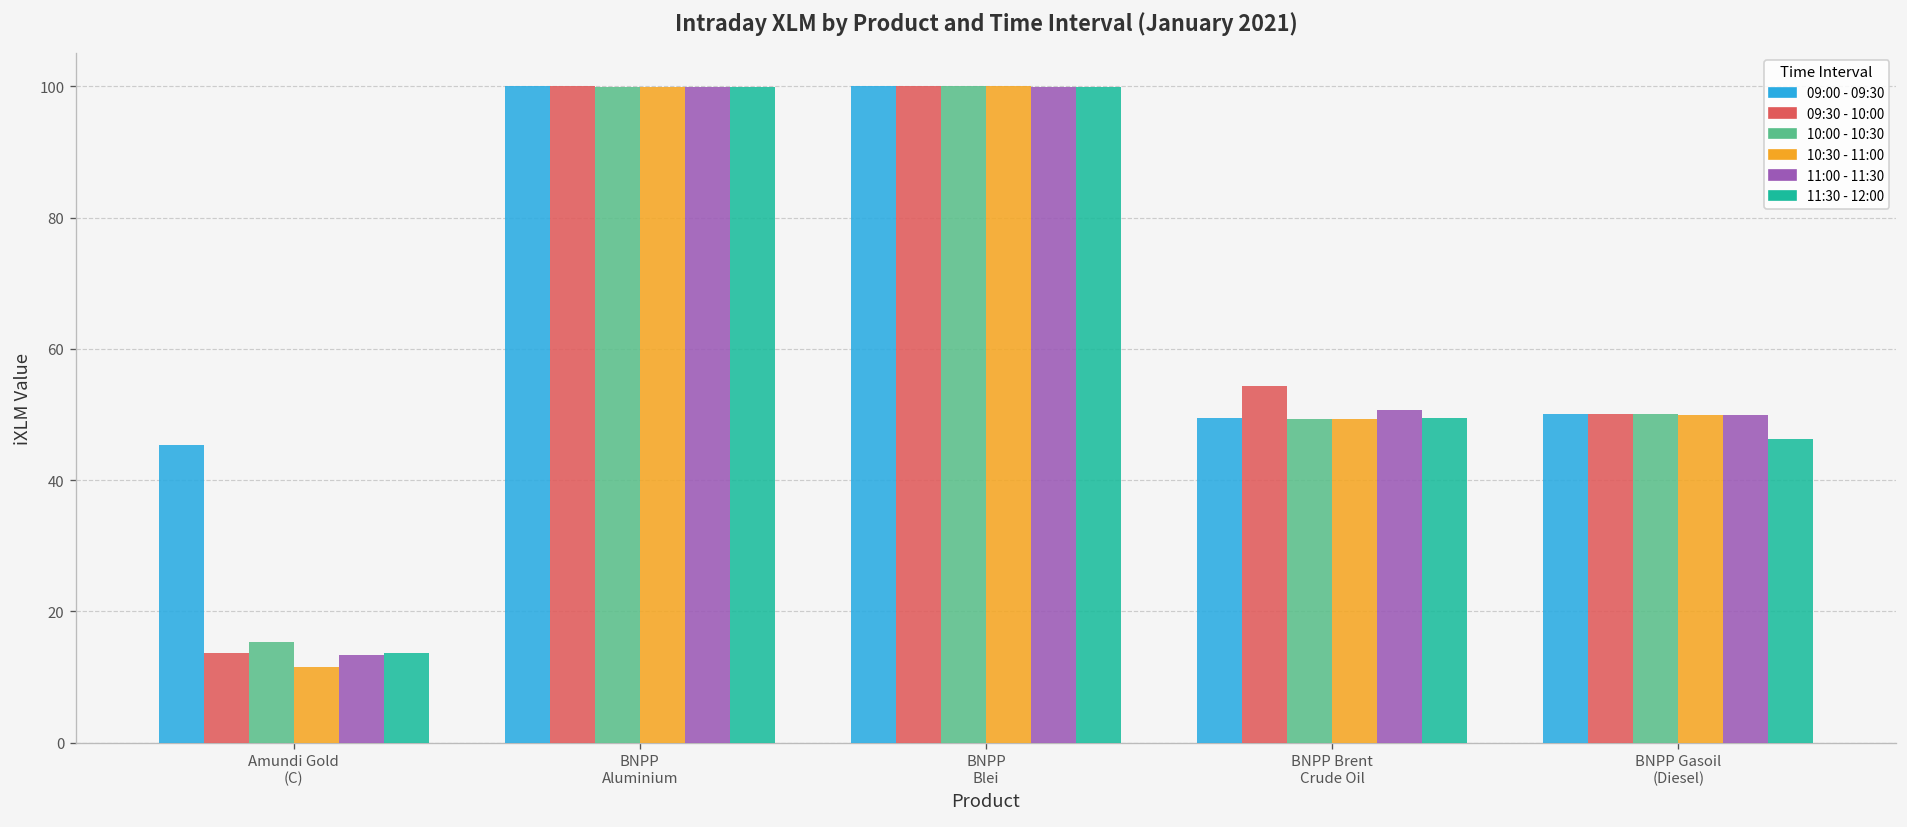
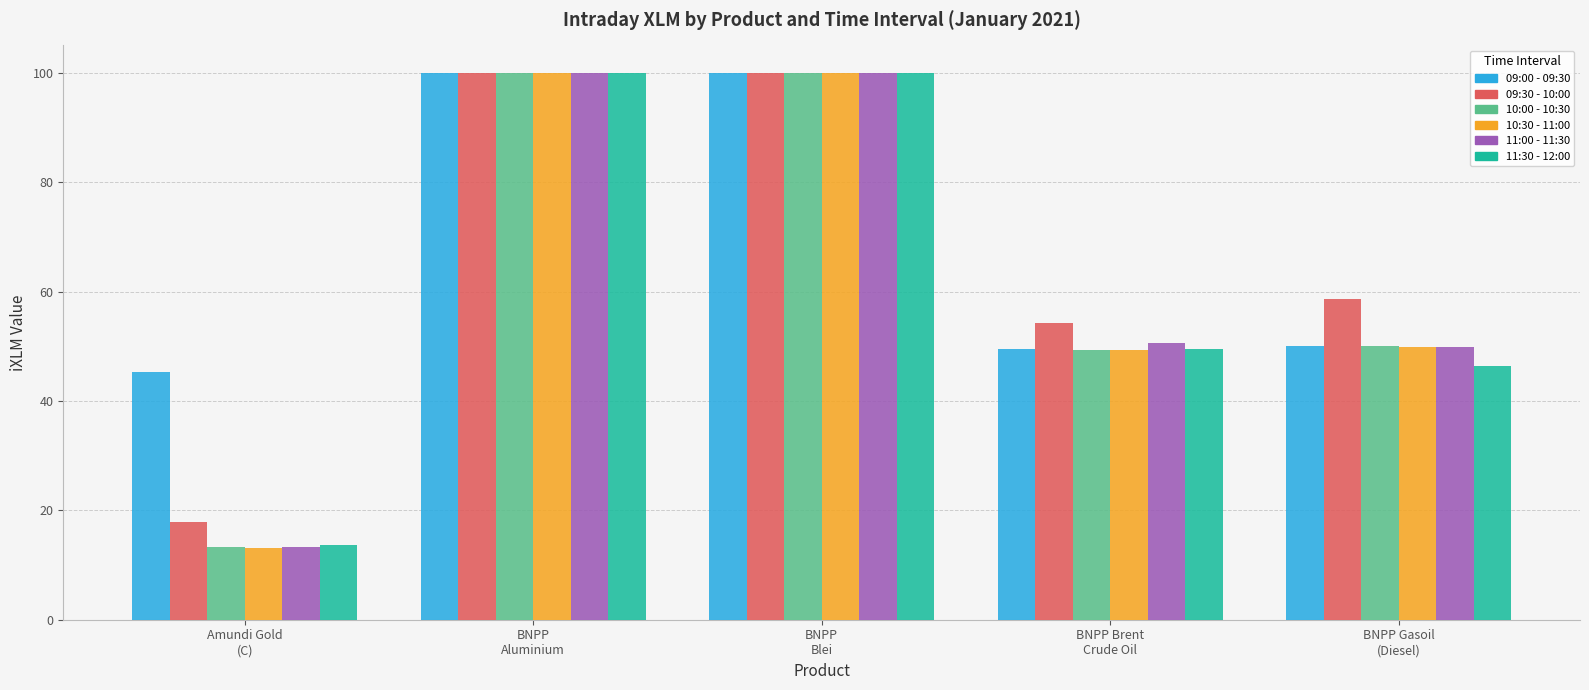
  {
    "09:00 - 09:30": {
      "Amundi Gold (C)": 45,
      "BNPP Aluminium": 100,
      "BNPP Blei": 100,
      "BNPP Brent Crude Oil": 50,
      "BNPP Gasoil (Diesel)": 50
    },
    "09:30 - 10:00": {
-     "Amundi Gold (C)": 14,
+     "Amundi Gold (C)": 18,
      "BNPP Aluminium": 100,
      "BNPP Blei": 100,
      "BNPP Brent Crude Oil": 54,
-     "BNPP Gasoil (Diesel)": 50
+     "BNPP Gasoil (Diesel)": 59
    },
    "10:00 - 10:30": {
-     "Amundi Gold (C)": 15,
+     "Amundi Gold (C)": 13,
      "BNPP Aluminium": 100,
      "BNPP Blei": 100,
      "BNPP Brent Crude Oil": 49,
      "BNPP Gasoil (Diesel)": 50
    },
    "10:30 - 11:00": {
-     "Amundi Gold (C)": 12,
+     "Amundi Gold (C)": 13,
      "BNPP Aluminium": 100,
      "BNPP Blei": 100,
      "BNPP Brent Crude Oil": 49,
      "BNPP Gasoil (Diesel)": 50
    },
    "11:00 - 11:30": {
      "Amundi Gold (C)": 13,
      "BNPP Aluminium": 100,
      "BNPP Blei": 100,
      "BNPP Brent Crude Oil": 51,
      "BNPP Gasoil (Diesel)": 50
    },
    "11:30 - 12:00": {
      "Amundi Gold (C)": 14,
      "BNPP Aluminium": 100,
      "BNPP Blei": 100,
      "BNPP Brent Crude Oil": 49,
      "BNPP Gasoil (Diesel)": 46
    }
  }
